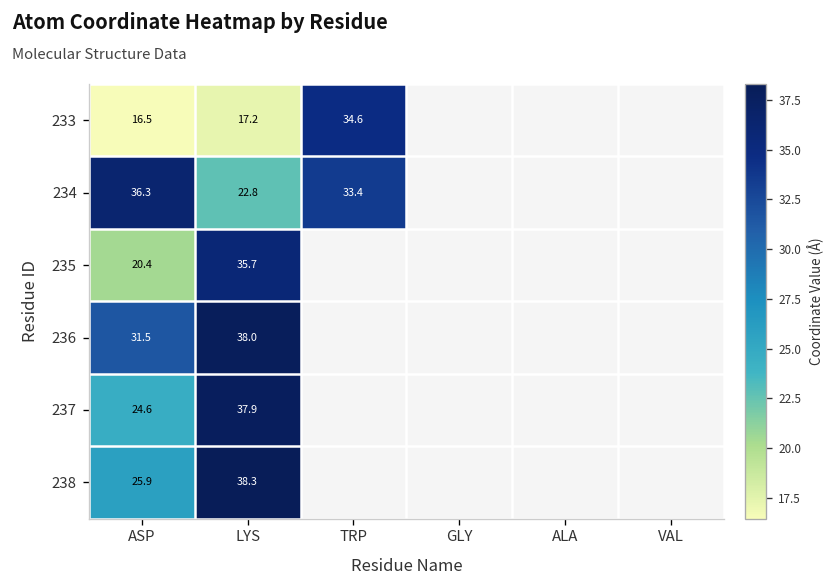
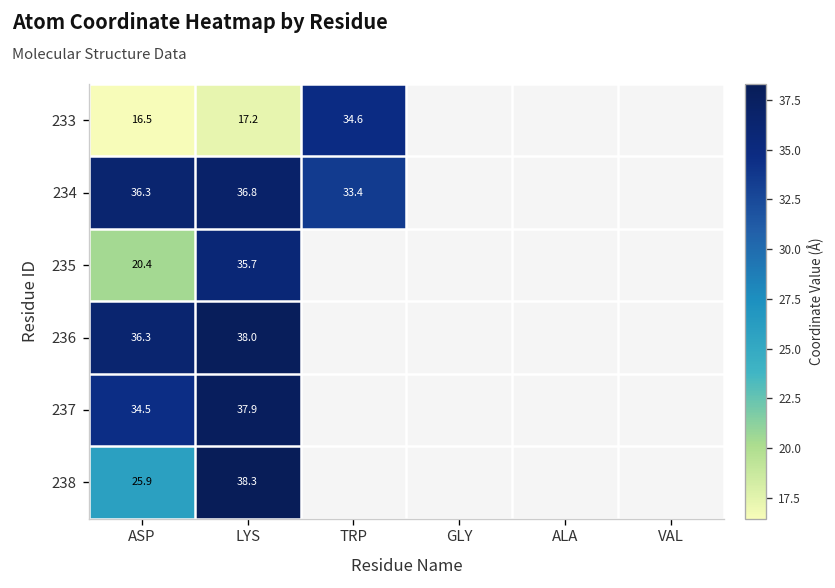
  {
    "233": {
      "ASP": 16.5,
      "LYS": 17.2,
      "TRP": 34.6
    },
    "234": {
      "ASP": 36.3,
-     "LYS": 22.8,
+     "LYS": 36.8,
      "TRP": 33.4
    },
    "235": {
      "ASP": 20.4,
      "LYS": 35.7
    },
    "236": {
-     "ASP": 31.5,
+     "ASP": 36.3,
      "LYS": 38.0
    },
    "237": {
-     "ASP": 24.6,
+     "ASP": 34.5,
      "LYS": 37.9
    },
    "238": {
      "ASP": 25.9,
      "LYS": 38.3
    }
  }
